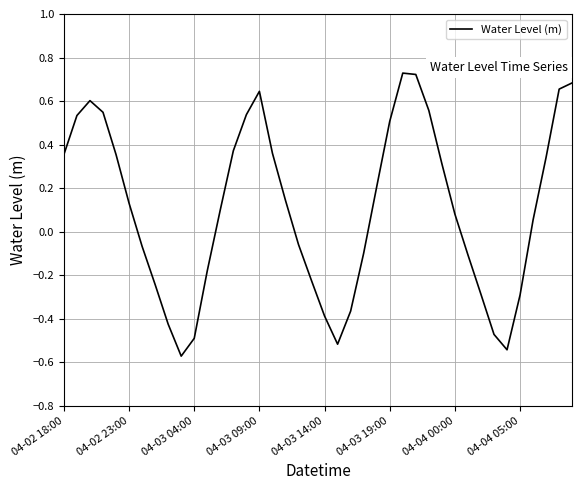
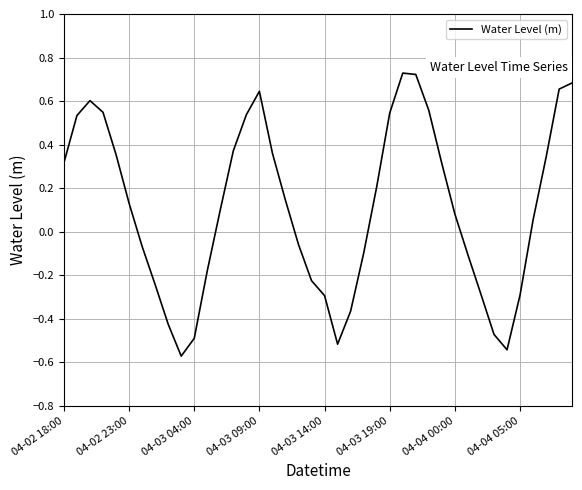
  {
-   "04-02 18:00": 0.35,
+   "04-02 18:00": 0.32,
    "04-02 23:00": 0.13,
    "04-03 04:00": -0.49,
    "04-03 09:00": 0.64,
-   "04-03 14:00": -0.39,
-   "04-03 19:00": 0.51,
+   "04-03 14:00": -0.29,
+   "04-03 19:00": 0.55,
    "04-04 00:00": 0.08,
    "04-04 05:00": -0.29
  }
